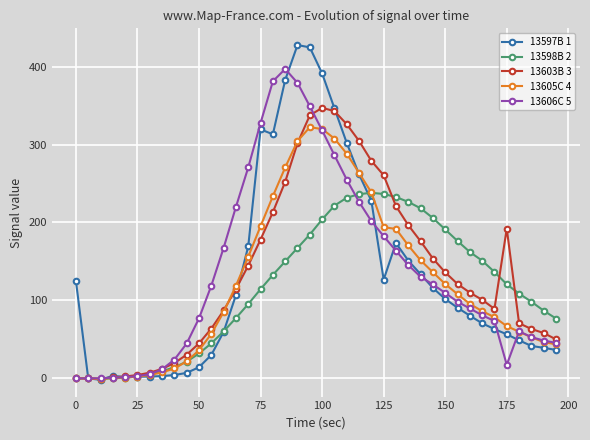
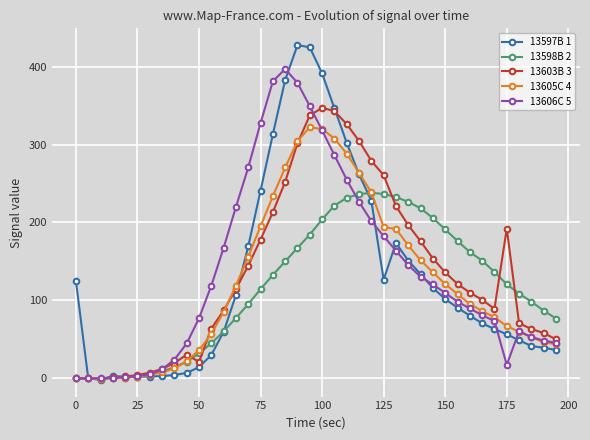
  {
    "13597B 1": {
      "0": 130,
      "50": 10,
-     "75": 320,
+     "75": 240,
      "100": 390,
      "125": 130,
      "150": 100,
      "175": 60
    },
    "13598B 2": {
      "50": 30,
      "75": 110,
      "100": 200,
      "125": 240,
      "150": 190,
      "175": 120
    },
    "13603B 3": {
-     "50": 40,
+     "50": 20,
      "75": 180,
      "100": 350,
      "125": 260,
      "150": 140,
      "175": 190
    },
    "13605C 4": {
      "50": 40,
      "75": 200,
      "125": 190,
      "150": 120,
      "175": 70
    },
    "13606C 5": {
      "50": 80,
      "75": 330,
      "125": 180,
      "150": 110,
      "175": 20
    }
  }
